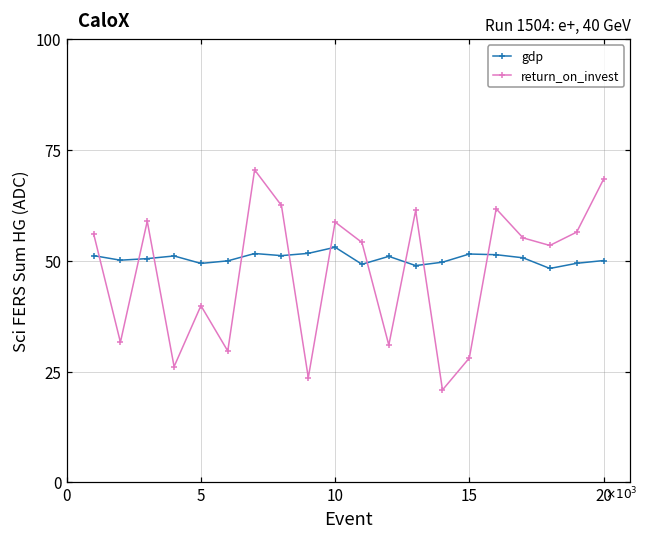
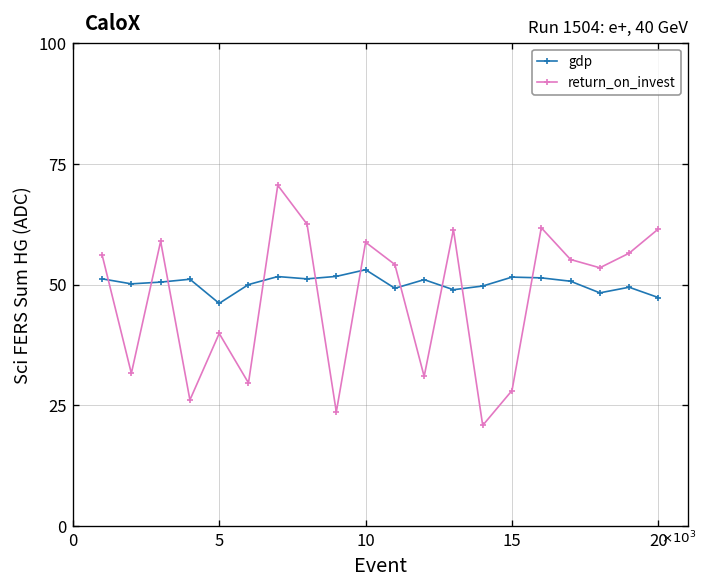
  {
    "gdp": {
-     "5": 49,
+     "5": 46,
      "10": 53,
      "15": 52,
-     "20": 50
+     "20": 47
    },
    "return_on_invest": {
      "5": 40,
      "10": 59,
      "15": 28,
-     "20": 68
+     "20": 62
    }
  }
